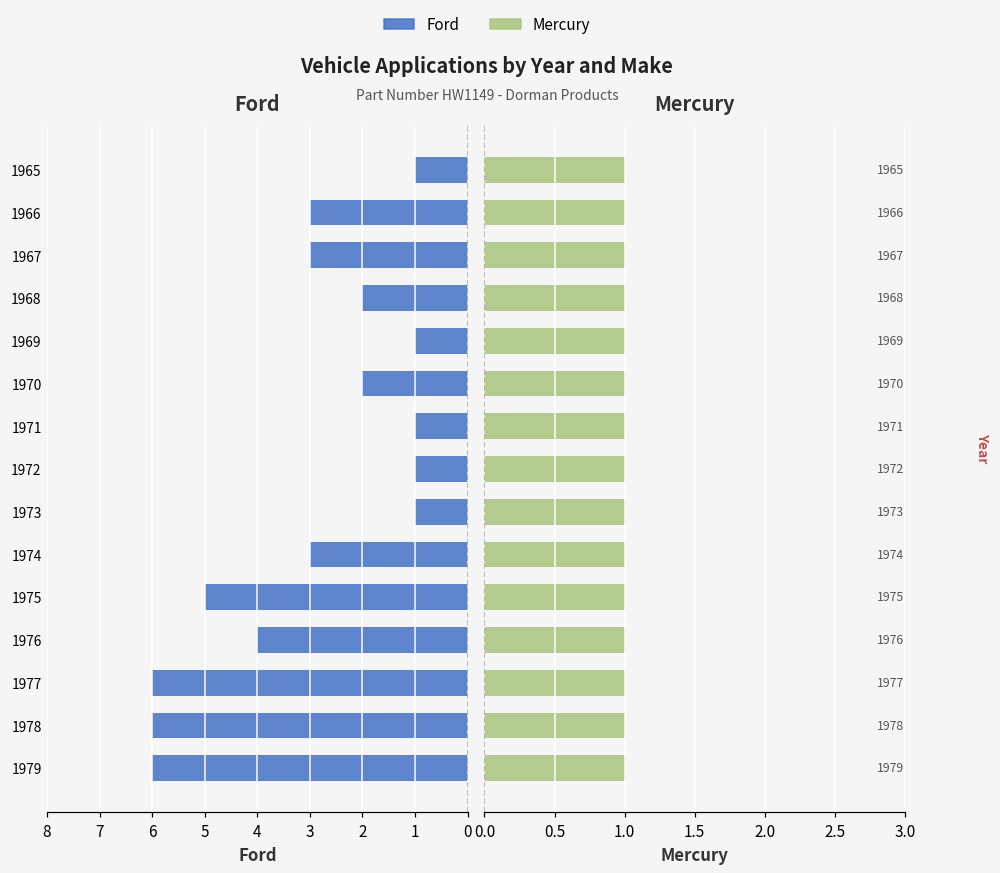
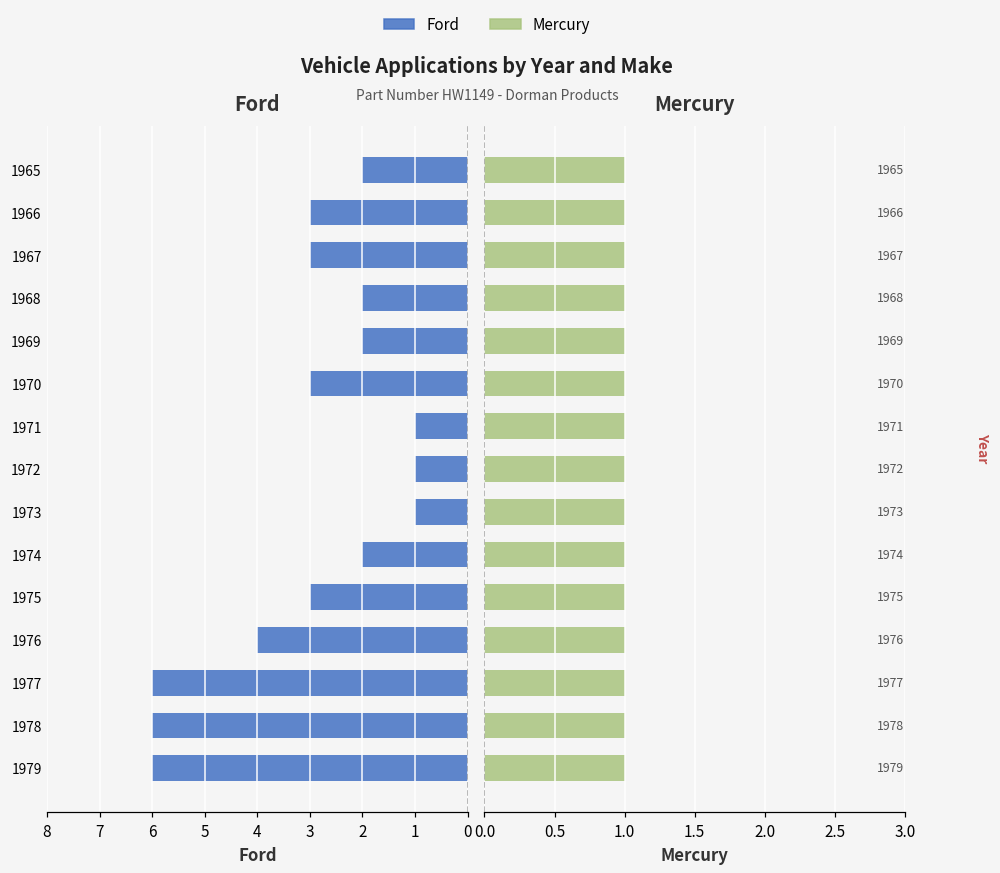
  {
    "Ford": {
-     "1965": 1,
+     "1965": 2,
      "1966": 3,
      "1967": 3,
      "1968": 2,
-     "1969": 1,
-     "1970": 2,
+     "1969": 2,
+     "1970": 3,
      "1971": 1,
      "1972": 1,
      "1973": 1,
-     "1974": 3,
-     "1975": 5,
+     "1974": 2,
+     "1975": 3,
      "1976": 4,
      "1977": 6,
      "1978": 6,
      "1979": 6
    }
  }
